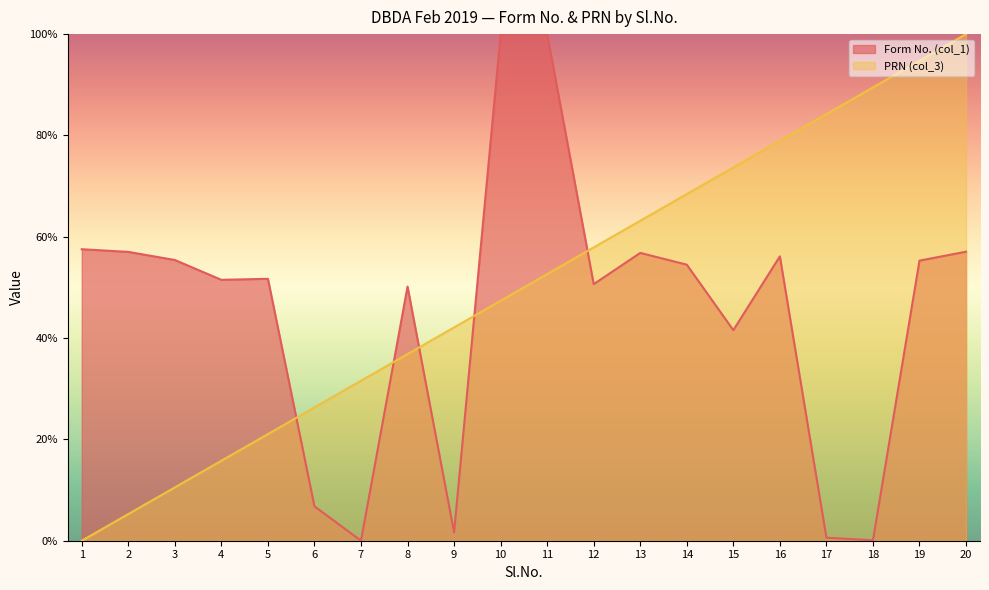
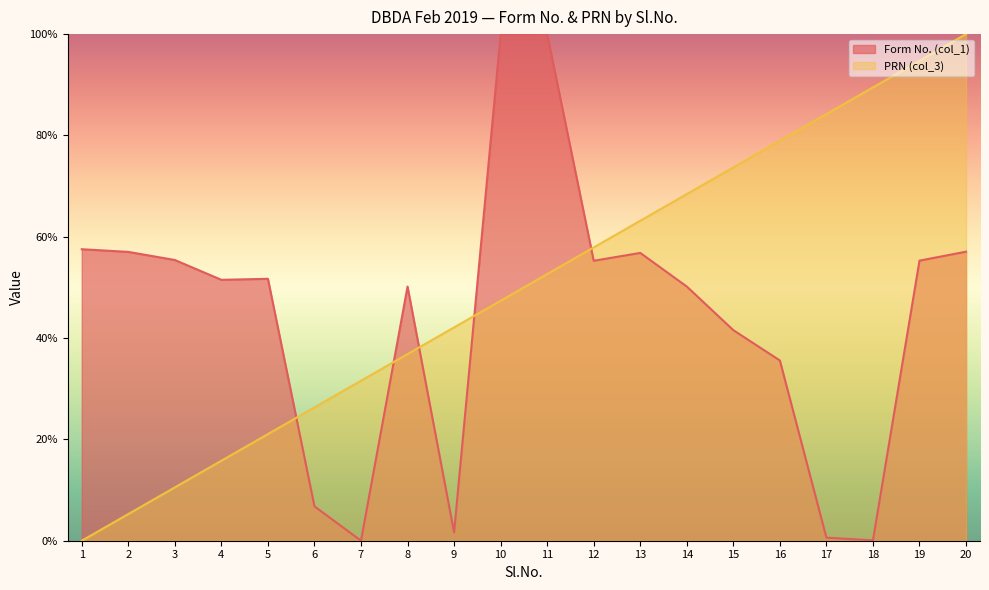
  {
    "Form No. (col_1)": {
      "1": "58%",
      "2": "57%",
      "3": "55%",
      "4": "51%",
      "5": "52%",
      "6": "7%",
      "7": "0%",
      "8": "50%",
      "9": "2%",
      "10": "100%",
      "11": "100%",
-     "12": "51%",
+     "12": "55%",
      "13": "57%",
-     "14": "54%",
+     "14": "50%",
      "15": "42%",
-     "16": "56%",
+     "16": "36%",
      "17": "1%",
      "18": "0%",
      "19": "55%",
      "20": "57%"
    },
    "PRN (col_3)": {
      "1": "0%",
      "2": "5%",
      "3": "11%",
      "4": "16%",
      "5": "21%",
      "6": "26%",
      "7": "32%",
      "8": "37%",
      "9": "42%",
      "10": "47%",
      "11": "53%",
      "12": "58%",
      "13": "63%",
      "14": "68%",
      "15": "74%",
      "16": "79%",
      "17": "84%",
      "18": "89%",
      "20": "100%"
    }
  }
